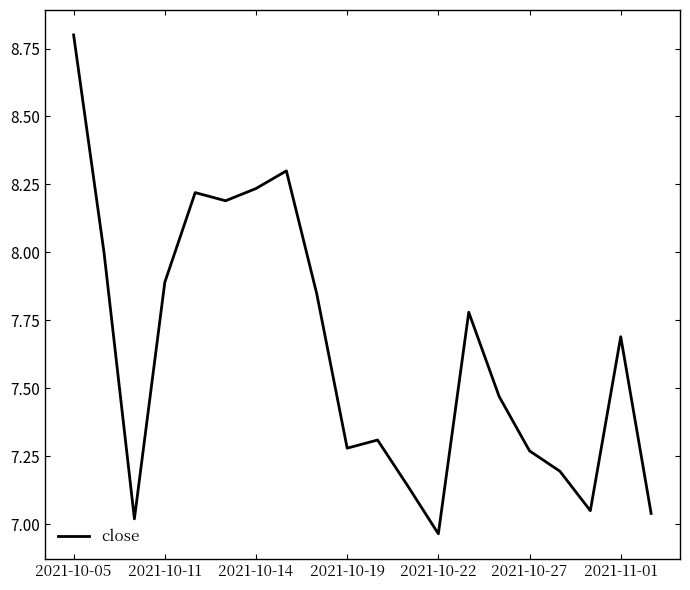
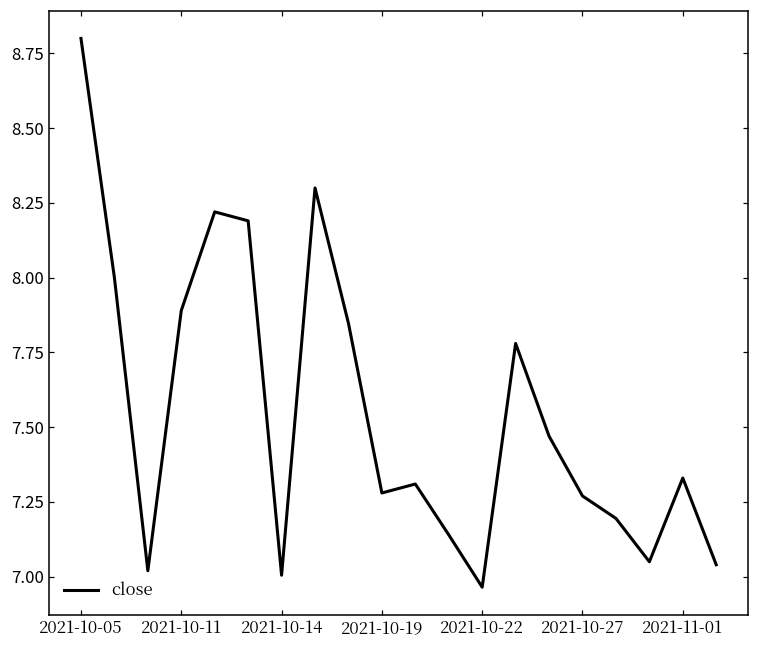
  {
    "2021-10-05": 8.80,
    "2021-10-11": 7.89,
-   "2021-10-14": 8.24,
+   "2021-10-14": 7.01,
    "2021-10-19": 7.28,
    "2021-10-22": 6.97,
    "2021-10-27": 7.27,
-   "2021-11-01": 7.69
+   "2021-11-01": 7.33
  }
